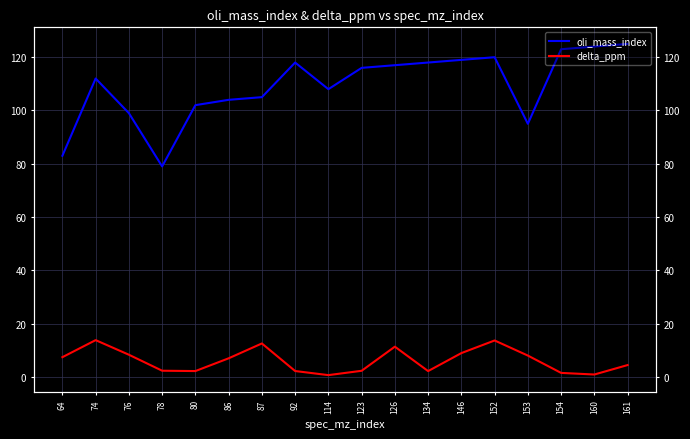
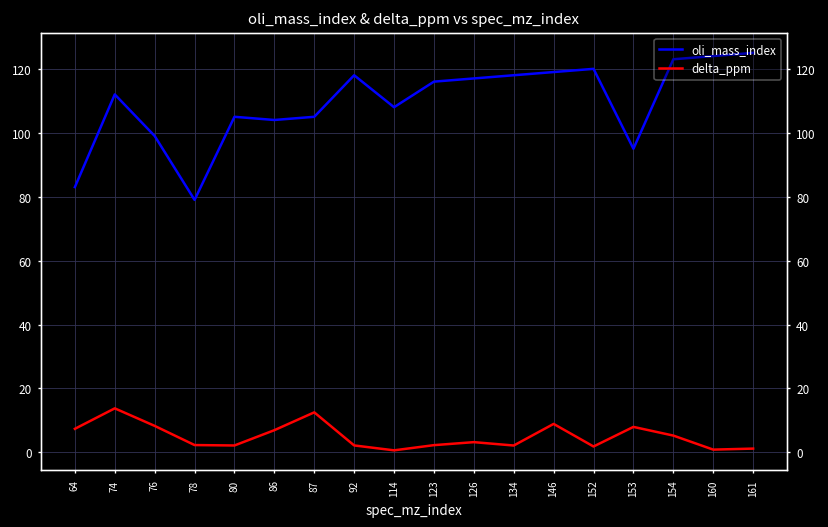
  {
    "oli_mass_index": {
      "64": 83,
      "74": 112,
      "76": 99,
      "78": 79,
-     "80": 102,
+     "80": 105,
      "86": 104,
      "87": 105,
      "92": 118,
      "114": 108,
      "123": 116,
      "126": 117,
      "134": 118,
      "146": 119,
      "152": 120,
      "153": 95
    },
    "delta_ppm": {
      "64": 7,
      "74": 14,
      "76": 8,
      "78": 2,
      "80": 2,
      "86": 7,
      "87": 13,
      "92": 2,
      "114": 1,
      "123": 2,
-     "126": 11,
+     "126": 3,
      "134": 2,
      "146": 9,
-     "152": 14,
+     "152": 2,
      "153": 8,
-     "154": 1,
+     "154": 5,
      "160": 1,
-     "161": 4
+     "161": 1
    }
  }
